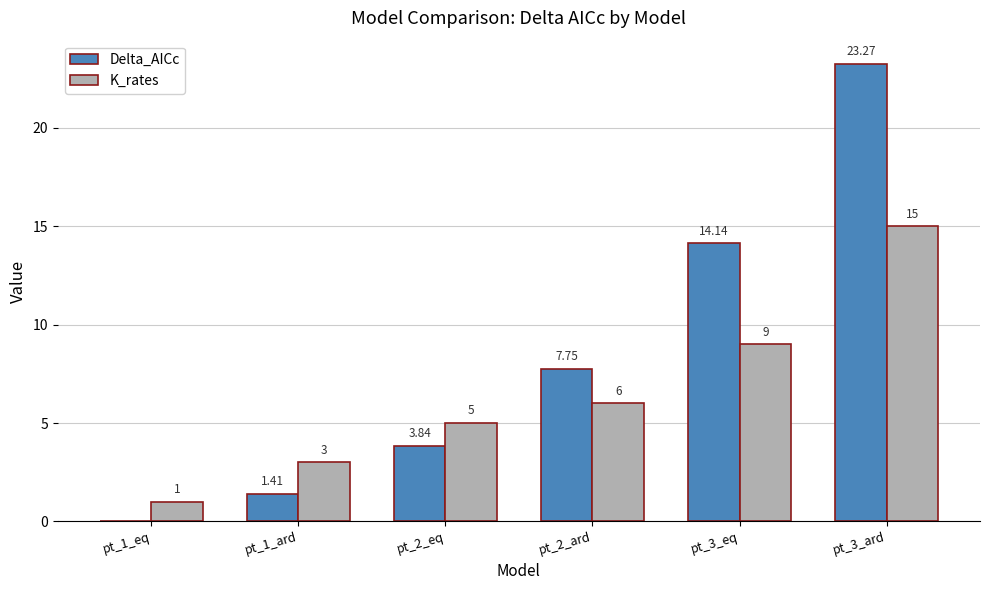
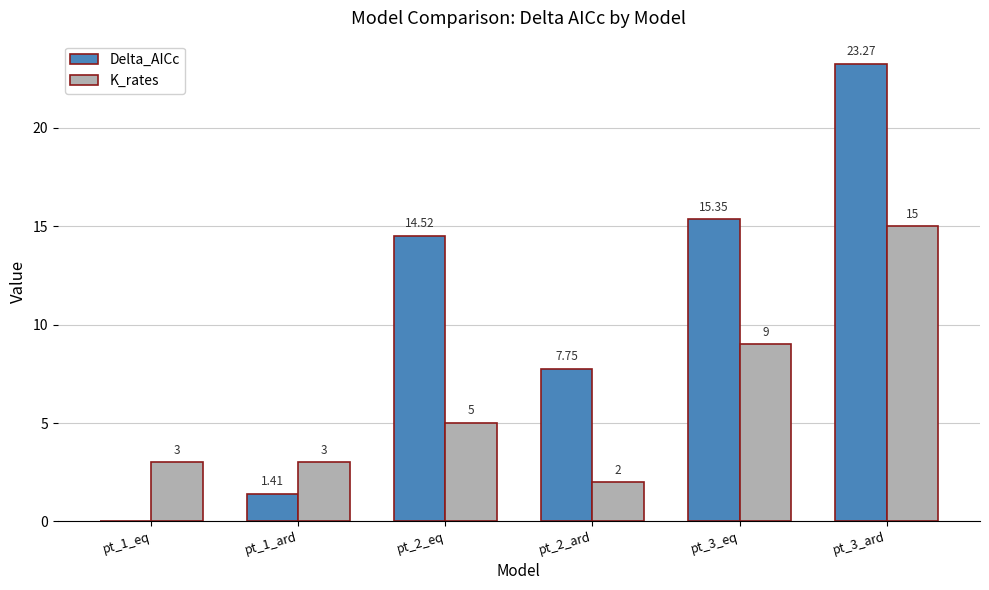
  {
    "Delta_AICc": {
      "pt_1_ard": 1.41,
-     "pt_2_eq": 3.84,
+     "pt_2_eq": 14.52,
      "pt_2_ard": 7.75,
-     "pt_3_eq": 14.14,
+     "pt_3_eq": 15.35,
      "pt_3_ard": 23.27
    },
    "K_rates": {
-     "pt_1_eq": 1,
+     "pt_1_eq": 3,
      "pt_1_ard": 3,
      "pt_2_eq": 5,
-     "pt_2_ard": 6,
+     "pt_2_ard": 2,
      "pt_3_eq": 9,
      "pt_3_ard": 15
    }
  }
